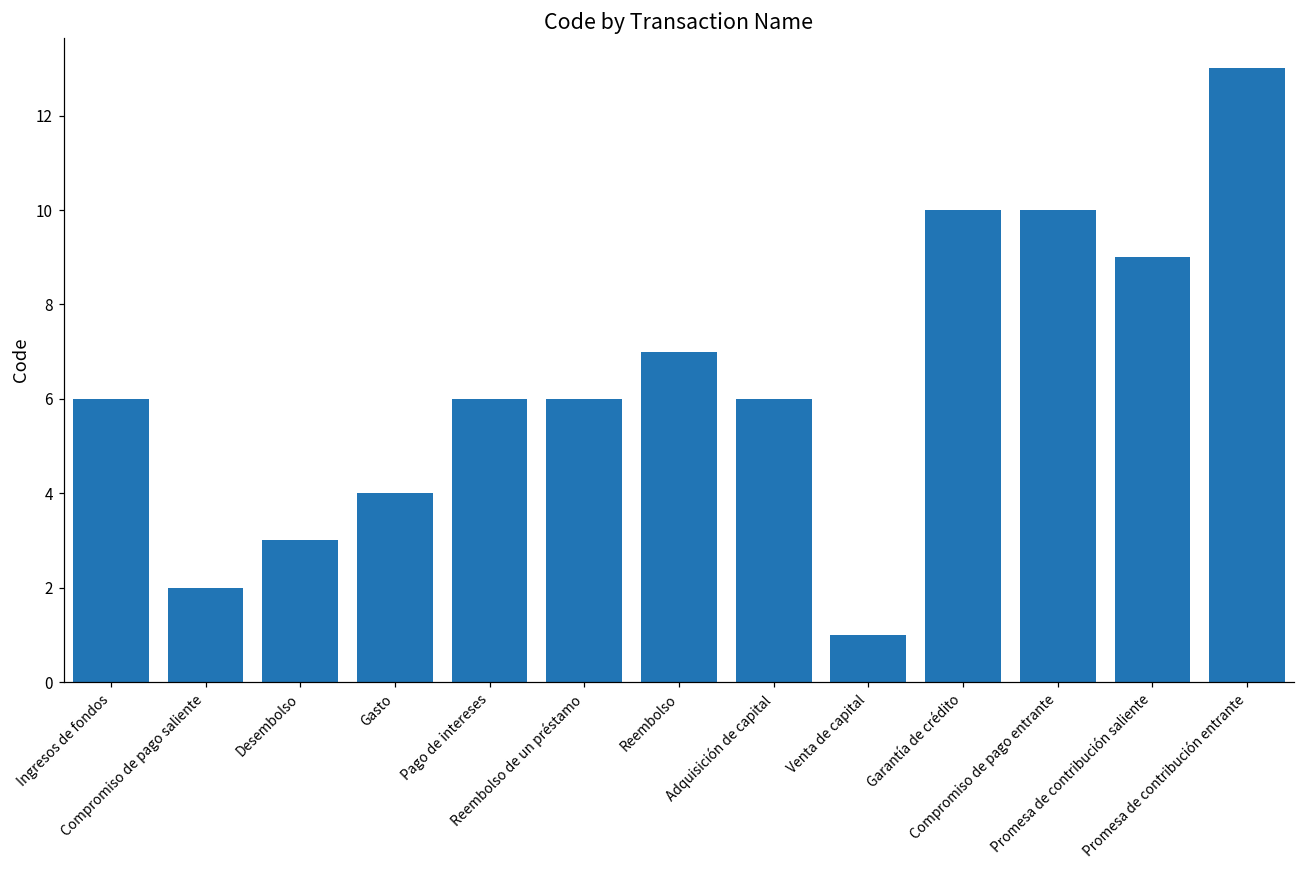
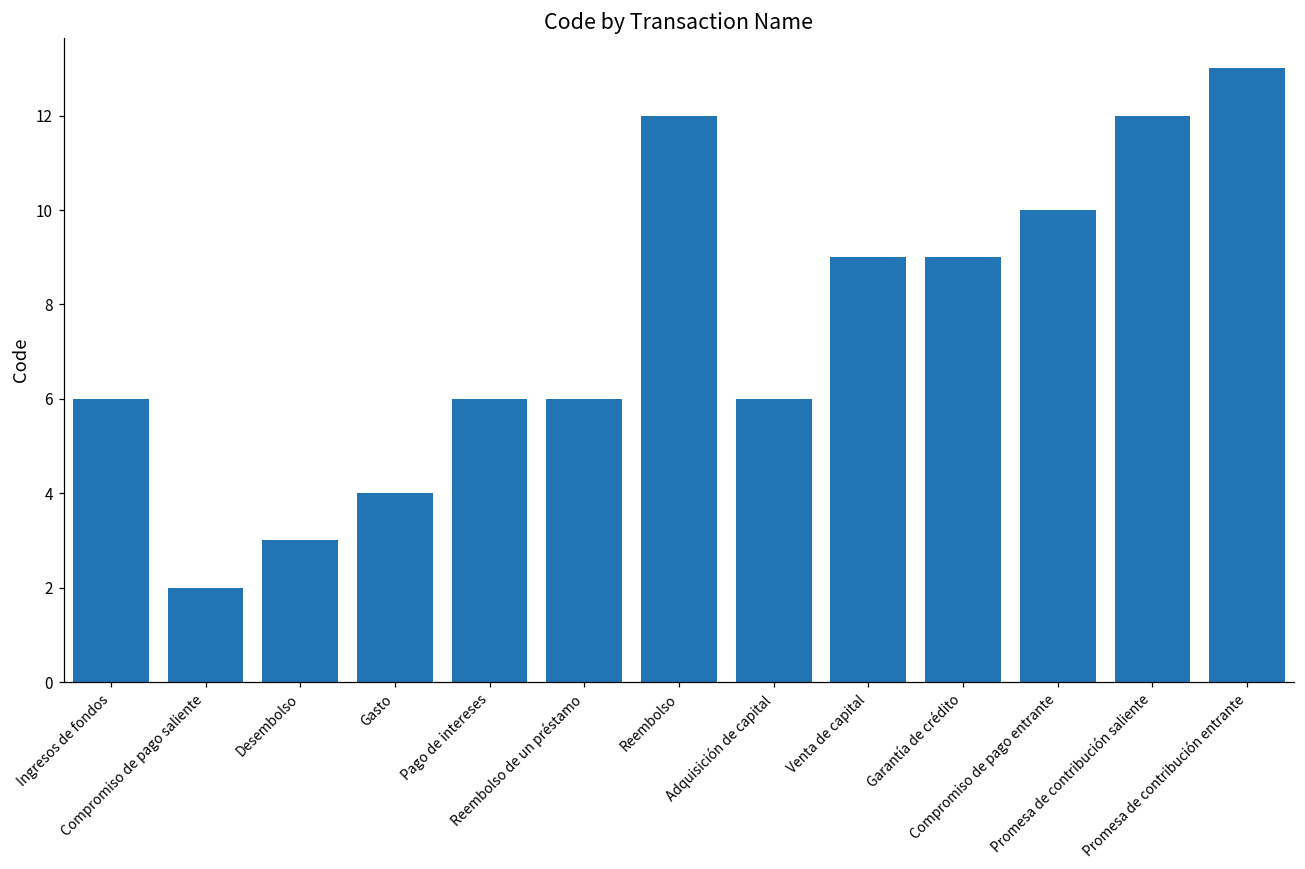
  {
    "Ingresos de fondos": 6,
    "Compromiso de pago saliente": 2,
    "Desembolso": 3,
    "Gasto": 4,
    "Pago de intereses": 6,
    "Reembolso de un préstamo": 6,
-   "Reembolso": 7,
+   "Reembolso": 12,
    "Adquisición de capital": 6,
-   "Venta de capital": 1,
-   "Garantía de crédito": 10,
+   "Venta de capital": 9,
+   "Garantía de crédito": 9,
    "Compromiso de pago entrante": 10,
-   "Promesa de contribución saliente": 9,
+   "Promesa de contribución saliente": 12,
    "Promesa de contribución entrante": 13
  }
